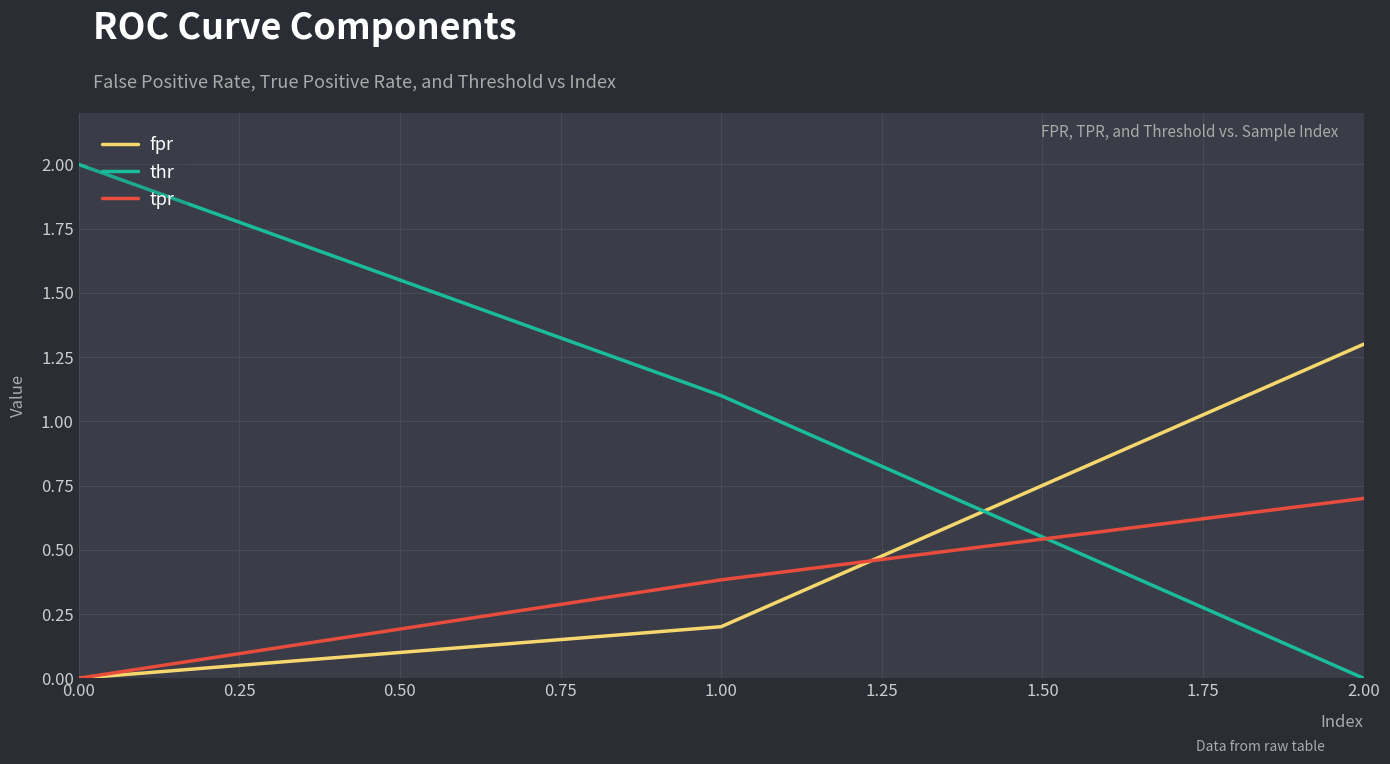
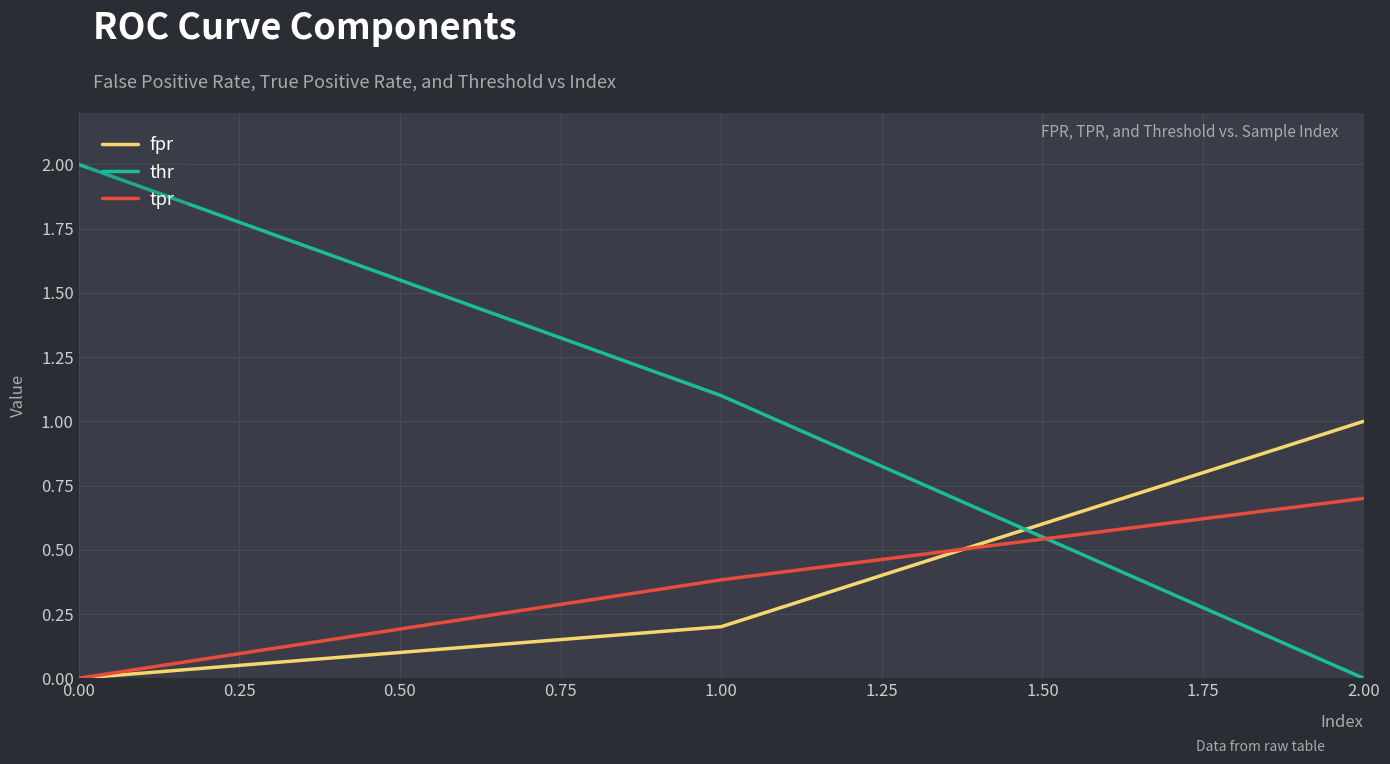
  {
    "fpr": {
      "1.00": 0.2,
-     "2.00": 1.3
+     "2.00": 1.0
    },
    "thr": {
      "0.00": 2.0,
      "1.00": 1.1,
      "2.00": 0.0
    },
    "tpr": {
      "1.00": 0.38,
      "2.00": 0.7
    }
  }
